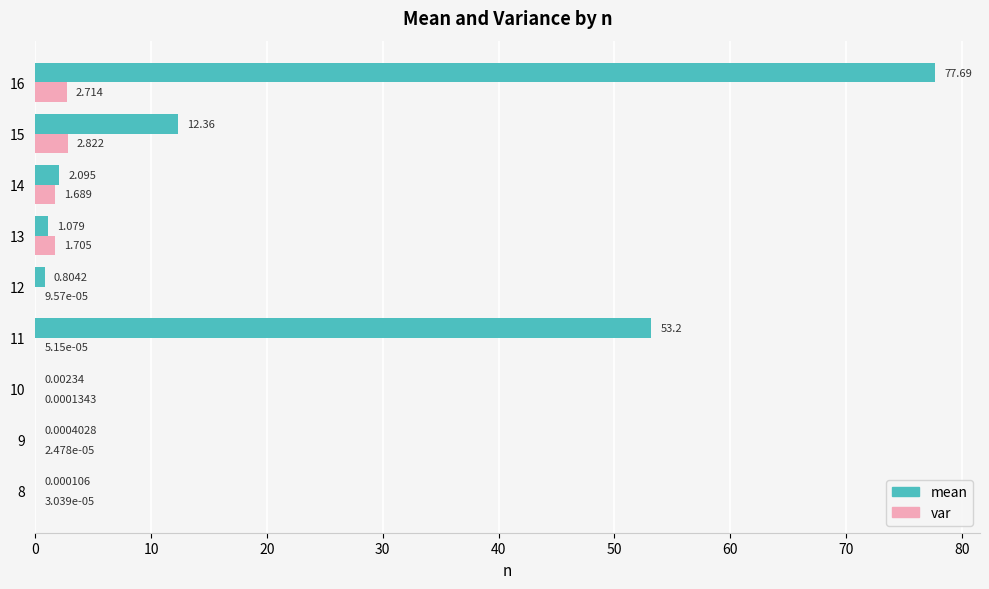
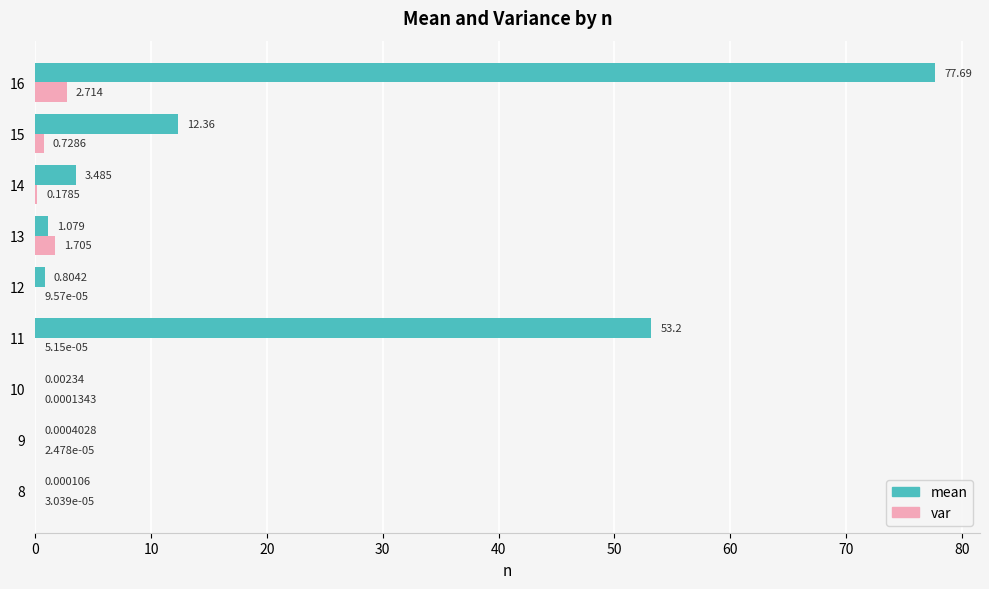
  {
    "mean": {
      "16": "77.69",
      "15": "12.36",
-     "14": "2.095",
+     "14": "3.485",
      "13": "1.079",
      "12": "0.8042",
      "11": "53.2",
      "10": "0.00234",
      "9": "0.0004028",
      "8": "0.000106"
    },
    "var": {
      "16": "2.714",
-     "15": "2.822",
-     "14": "1.689",
+     "15": "0.7286",
+     "14": "0.1785",
      "13": "1.705",
      "12": "9.57e-05",
      "11": "5.15e-05",
      "10": "0.0001343",
      "9": "2.478e-05",
      "8": "3.039e-05"
    }
  }
